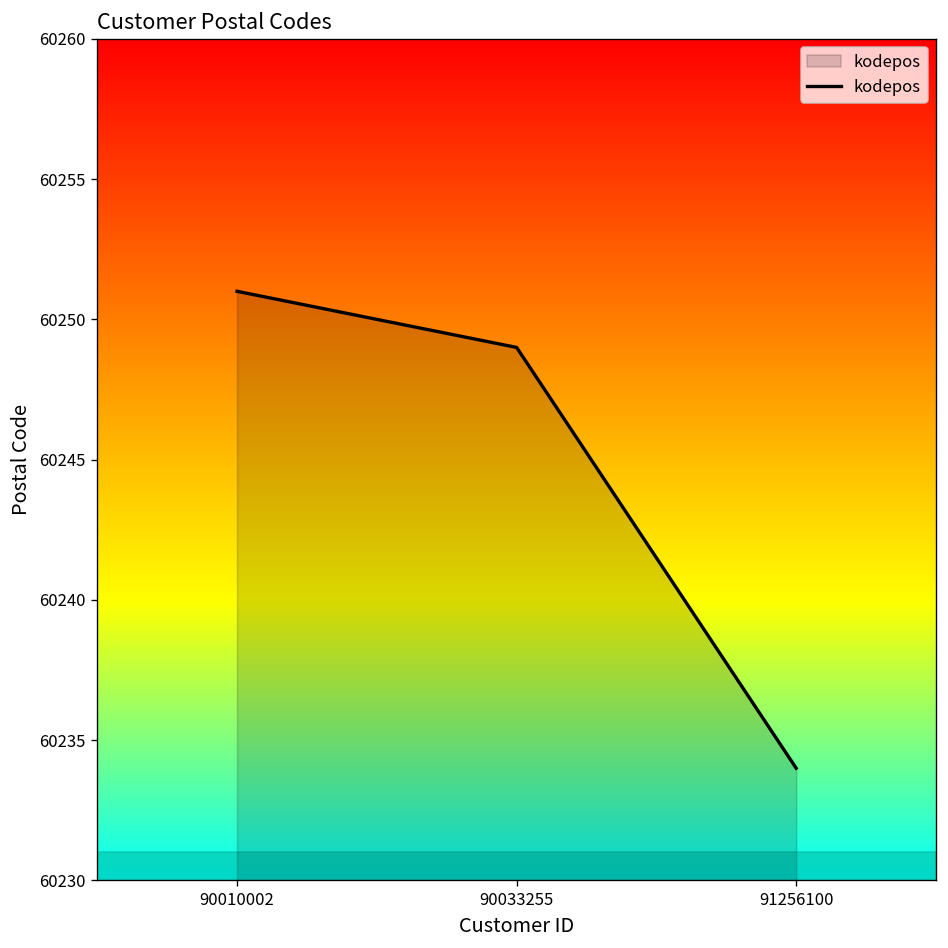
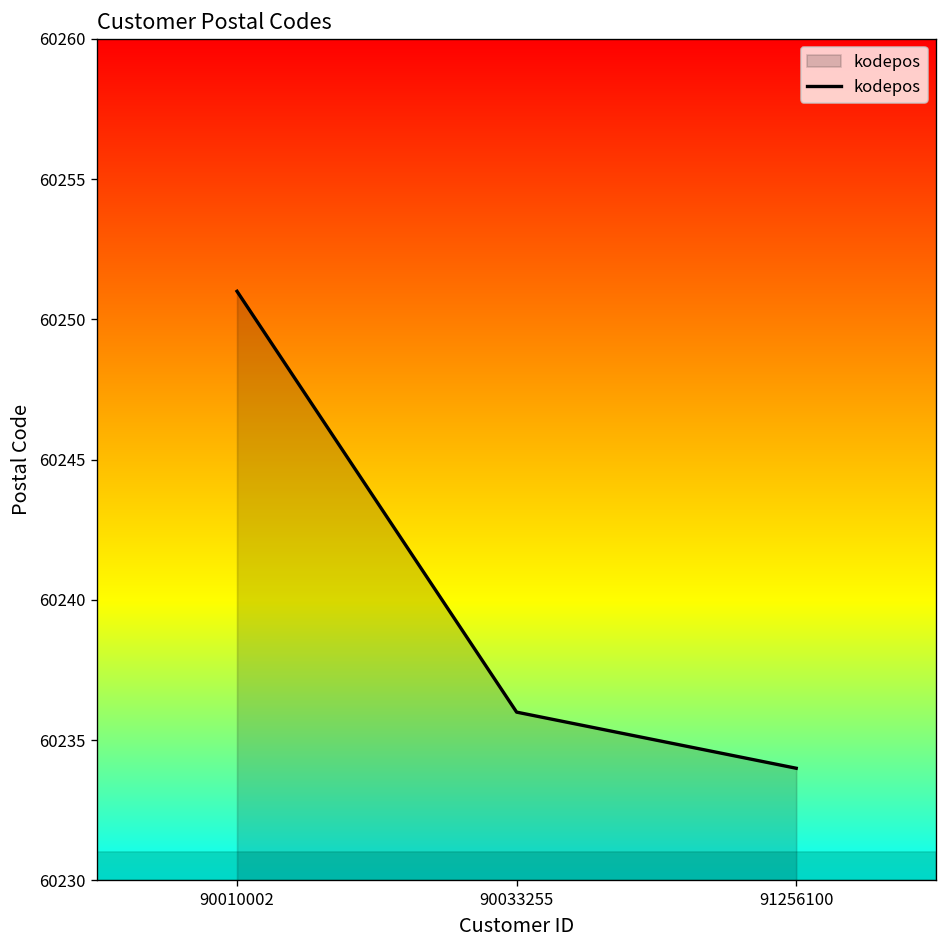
  {
    "90010002": 60251,
-   "90033255": 60249,
+   "90033255": 60236,
    "91256100": 60234
  }
